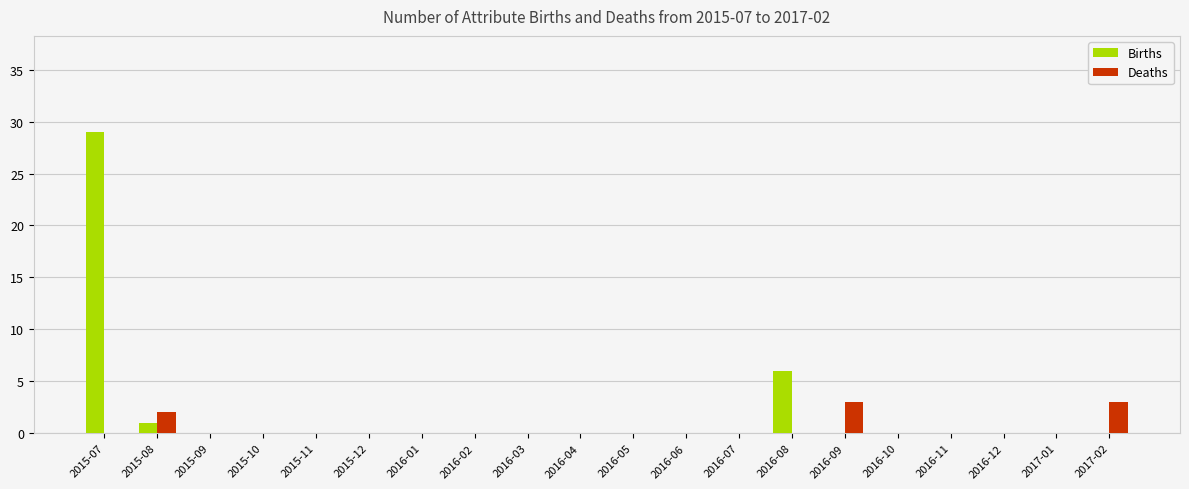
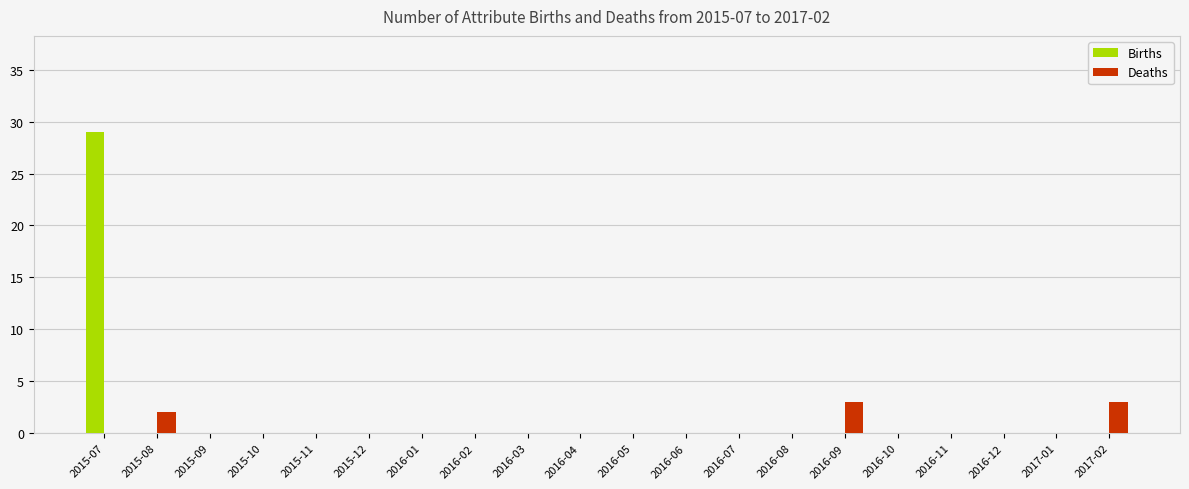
  {
    "Births": {
      "2015-07": 29,
-     "2015-08": 1,
+     "2015-08": 0,
      "2015-09": 0,
      "2015-10": 0,
      "2015-11": 0,
      "2015-12": 0,
      "2016-01": 0,
      "2016-02": 0,
      "2016-03": 0,
      "2016-04": 0,
      "2016-05": 0,
      "2016-06": 0,
      "2016-07": 0,
-     "2016-08": 6,
+     "2016-08": 0,
      "2016-09": 0,
      "2016-10": 0,
      "2016-11": 0,
      "2016-12": 0,
      "2017-01": 0,
      "2017-02": 0
    },
    "Deaths": {
      "2015-07": 0,
      "2015-08": 2,
      "2015-09": 0,
      "2015-10": 0,
      "2015-11": 0,
      "2015-12": 0,
      "2016-01": 0,
      "2016-02": 0,
      "2016-03": 0,
      "2016-04": 0,
      "2016-05": 0,
      "2016-06": 0,
      "2016-07": 0,
      "2016-08": 0,
      "2016-09": 3,
      "2016-10": 0,
      "2016-11": 0,
      "2016-12": 0,
      "2017-01": 0,
      "2017-02": 3
    }
  }
